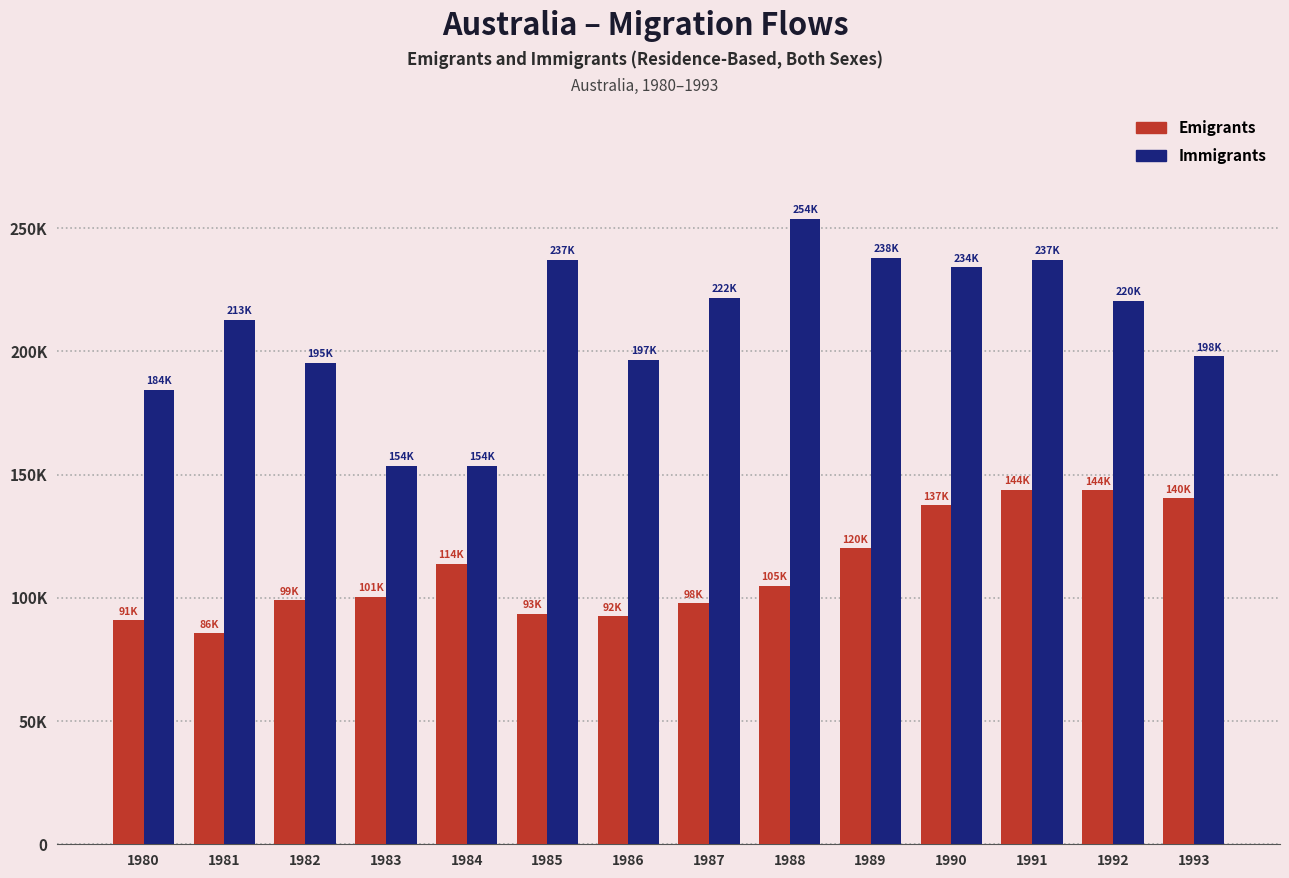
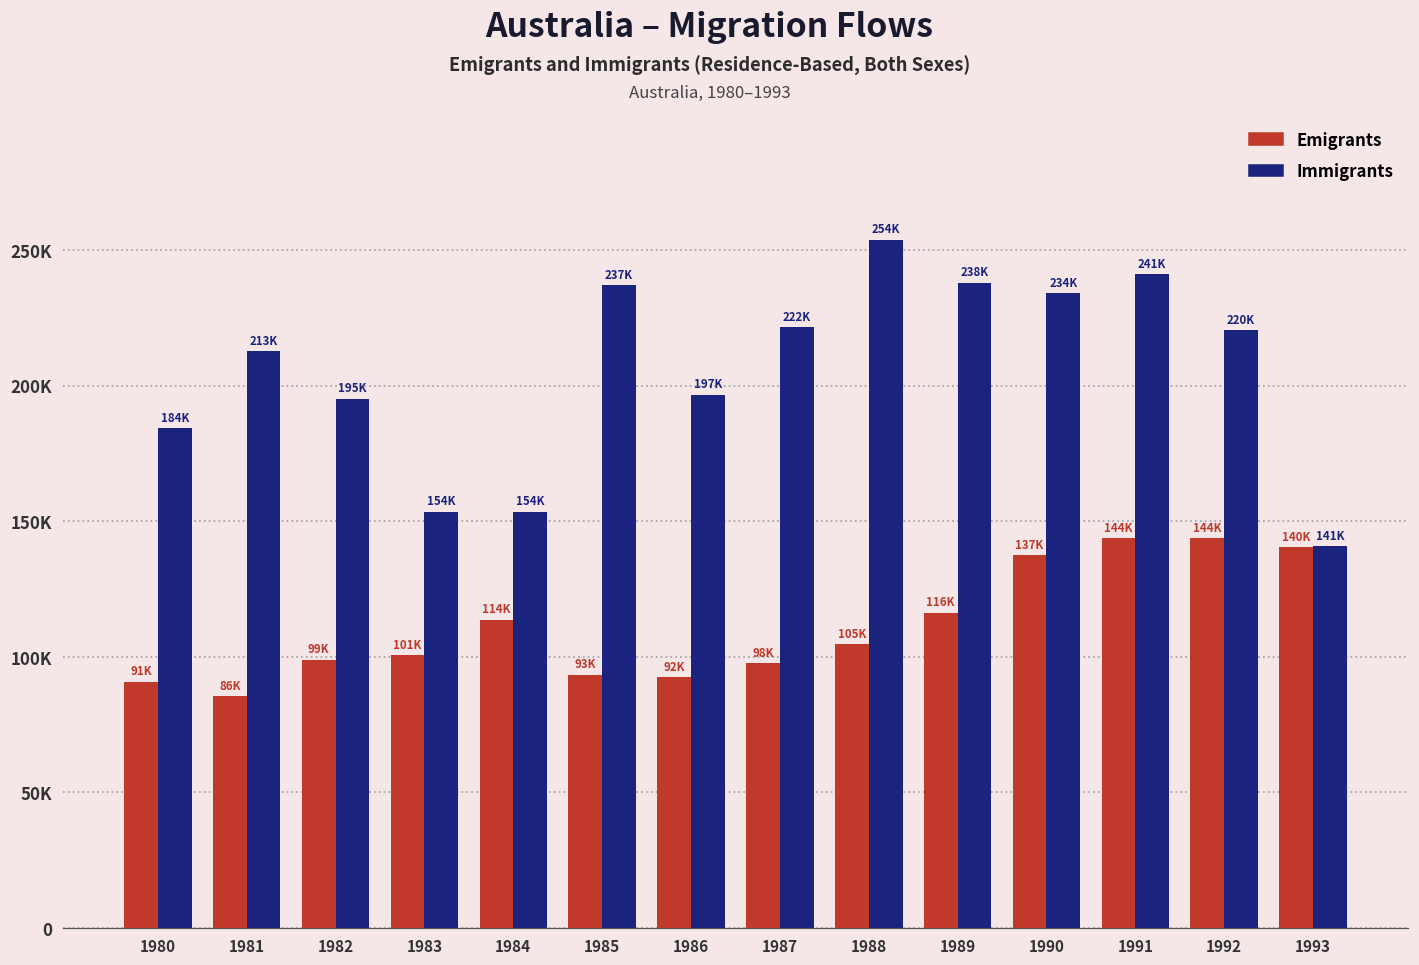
  {
    "Emigrants": {
      "1980": "91K",
      "1981": "86K",
      "1982": "99K",
      "1983": "101K",
      "1984": "114K",
      "1985": "93K",
      "1986": "92K",
      "1987": "98K",
      "1988": "105K",
-     "1989": "120K",
+     "1989": "116K",
      "1990": "137K",
      "1991": "144K",
      "1992": "144K",
      "1993": "140K"
    },
    "Immigrants": {
      "1980": "184K",
      "1981": "213K",
      "1982": "195K",
      "1983": "154K",
      "1984": "154K",
      "1985": "237K",
      "1986": "197K",
      "1987": "222K",
      "1988": "254K",
      "1989": "238K",
      "1990": "234K",
-     "1991": "237K",
+     "1991": "241K",
      "1992": "220K",
-     "1993": "198K"
+     "1993": "141K"
    }
  }
